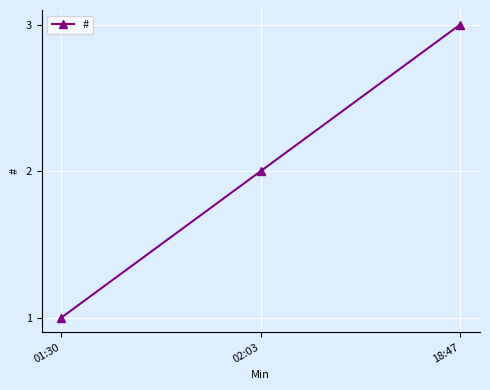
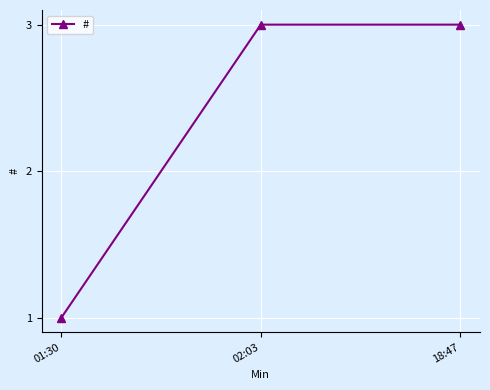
  {
    "01:30": 1,
-   "02:03": 2,
+   "02:03": 3,
    "18:47": 3
  }
